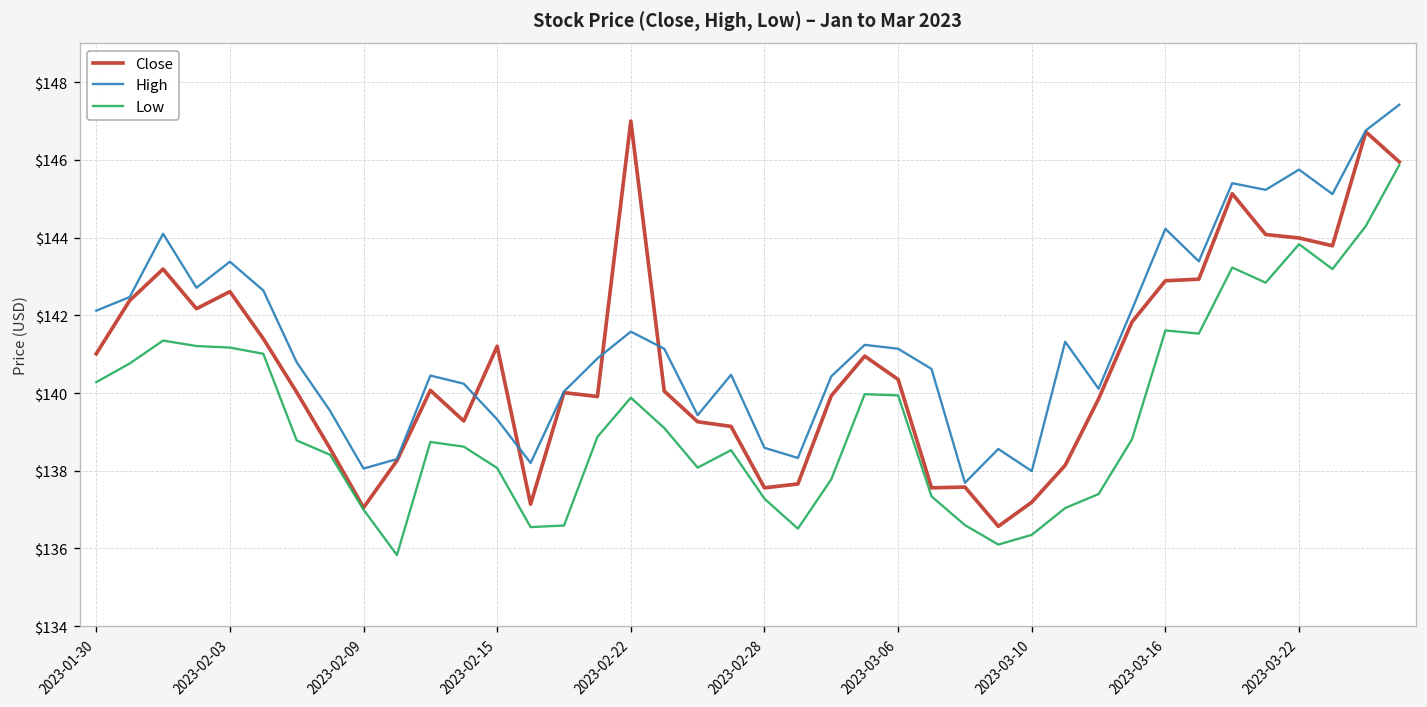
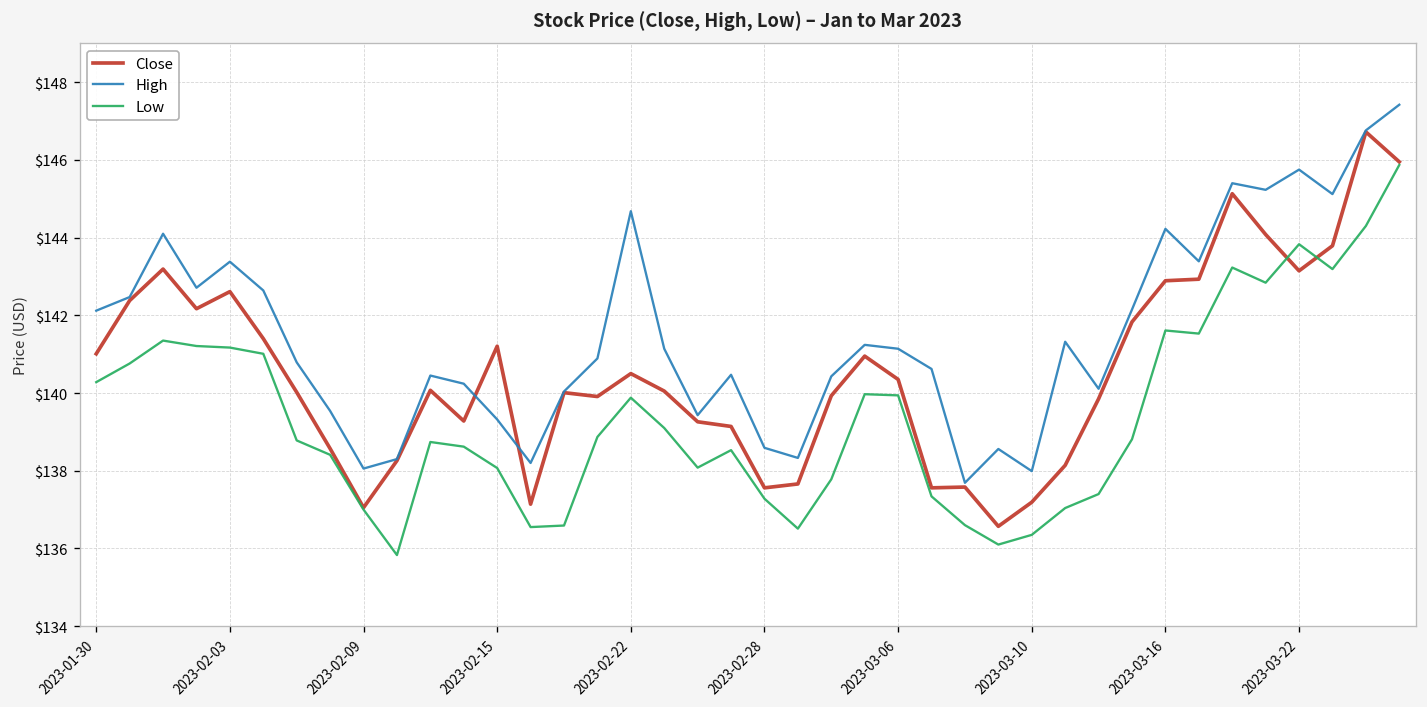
  {
    "Close": {
      "2023-01-30": "$141.0",
      "2023-02-03": "$142.6",
      "2023-02-15": "$141.2",
-     "2023-02-22": "$147.0",
+     "2023-02-22": "$140.5",
      "2023-02-28": "$137.6",
      "2023-03-06": "$140.4",
      "2023-03-10": "$137.2",
      "2023-03-16": "$142.9",
-     "2023-03-22": "$144.0"
+     "2023-03-22": "$143.1"
    },
    "High": {
      "2023-01-30": "$142.1",
      "2023-02-03": "$143.4",
      "2023-02-09": "$138.1",
      "2023-02-15": "$139.3",
-     "2023-02-22": "$141.6",
+     "2023-02-22": "$144.7",
      "2023-02-28": "$138.6",
      "2023-03-06": "$141.1",
      "2023-03-10": "$138.0",
      "2023-03-16": "$144.2",
      "2023-03-22": "$145.8"
    },
    "Low": {
      "2023-01-30": "$140.3",
      "2023-02-03": "$141.2",
      "2023-02-15": "$138.1",
      "2023-02-22": "$139.9",
      "2023-02-28": "$137.3",
      "2023-03-06": "$139.9",
      "2023-03-10": "$136.4",
      "2023-03-16": "$141.6",
      "2023-03-22": "$143.8"
    }
  }
